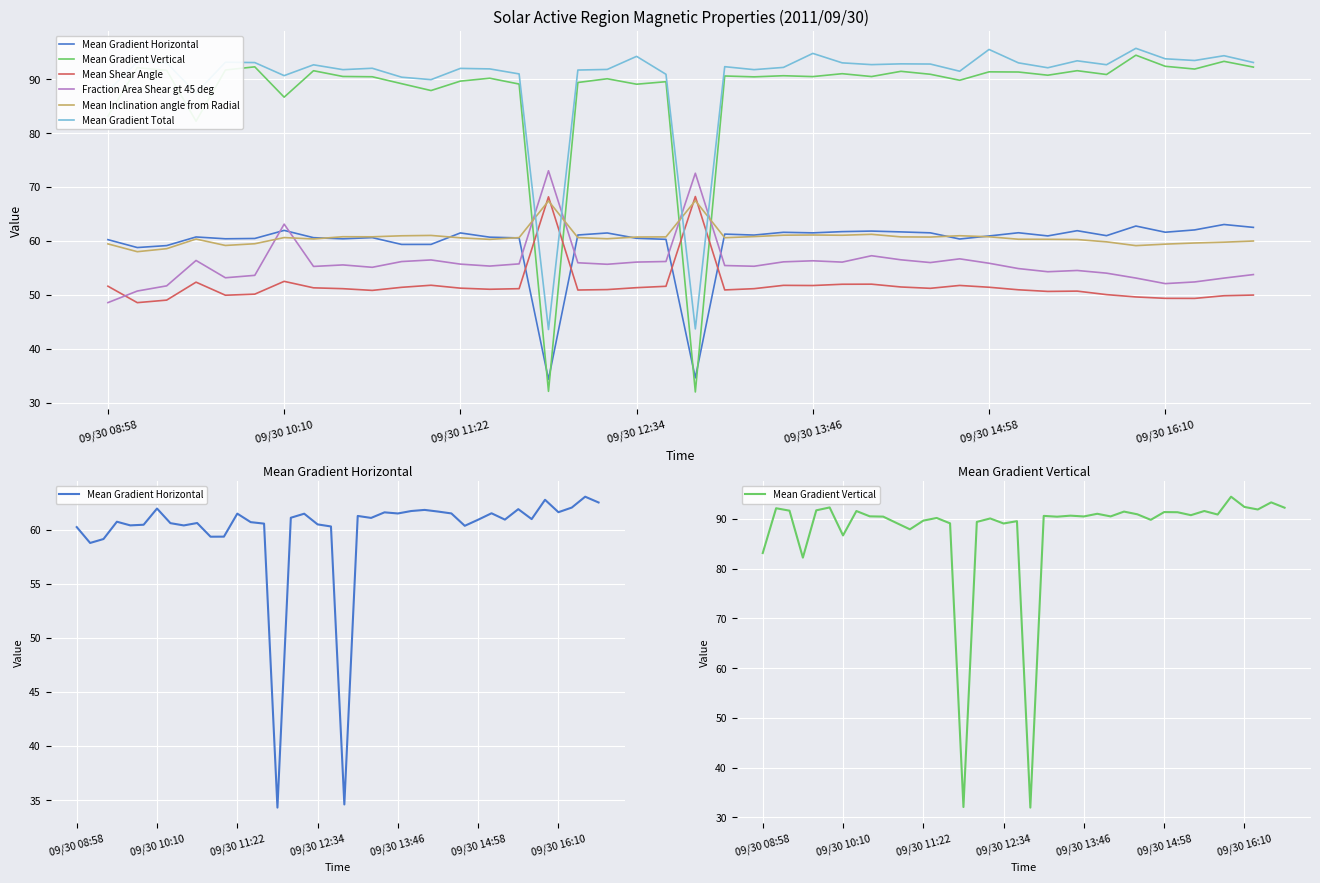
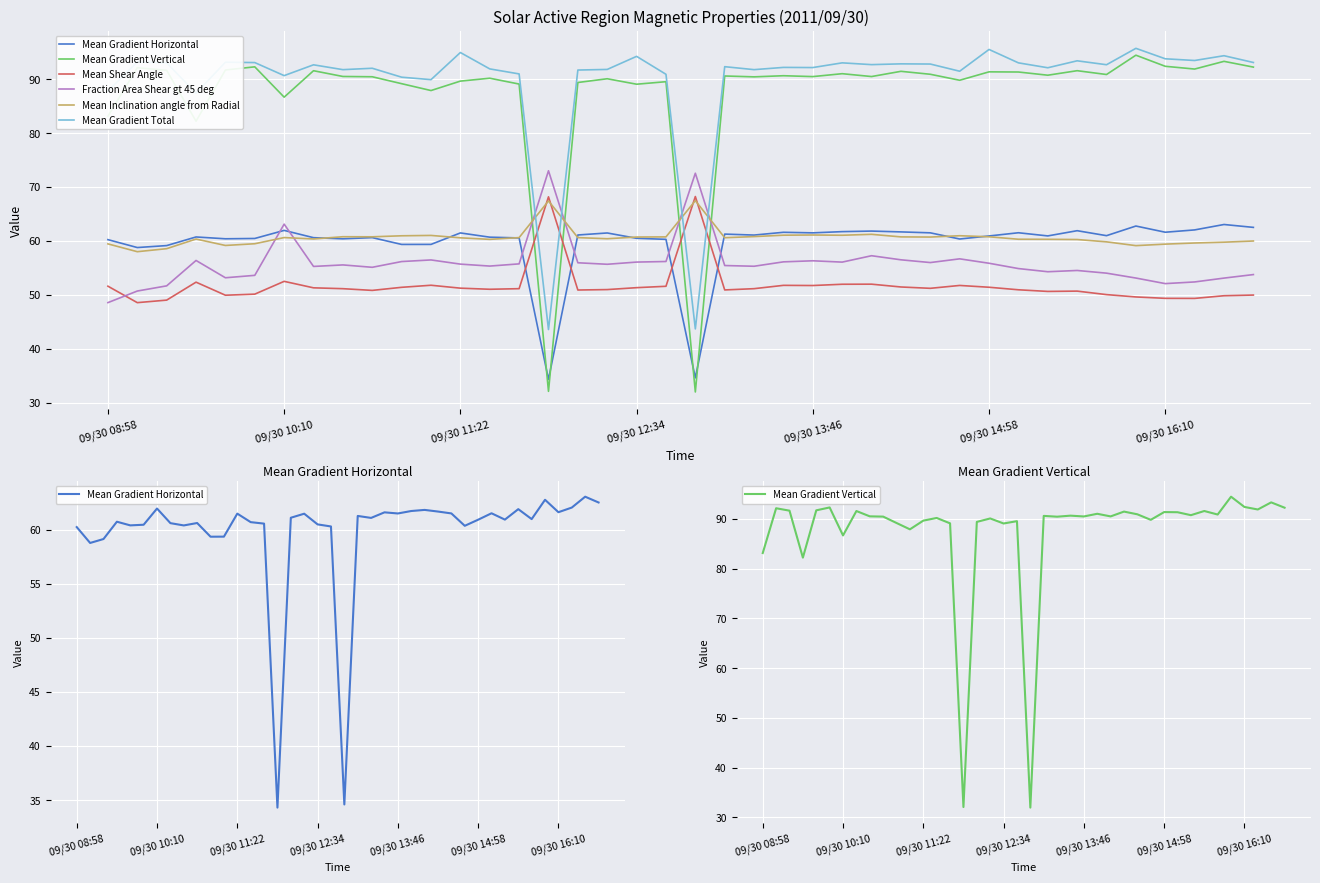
  {
    "Solar Active Region Magnetic Properties (2011/09/30)": {
      "Mean Gradient Horizontal": {
        "09/30 08:58": 60,
        "09/30 10:10": 62,
        "09/30 11:22": 61,
        "09/30 16:10": 62
      },
      "Mean Gradient Vertical": {
        "09/30 10:10": 87,
        "09/30 11:22": 90,
        "09/30 12:34": 89,
        "09/30 13:46": 91,
        "09/30 14:58": 91,
        "09/30 16:10": 92
      },
      "Mean Shear Angle": {
        "09/30 08:58": 52,
        "09/30 10:10": 53,
        "09/30 11:22": 51,
        "09/30 12:34": 51,
        "09/30 13:46": 52,
        "09/30 14:58": 51,
        "09/30 16:10": 49
      },
      "Fraction Area Shear gt 45 deg": {
        "09/30 08:58": 49,
        "09/30 10:10": 63,
        "09/30 11:22": 56,
        "09/30 12:34": 56,
        "09/30 13:46": 56,
        "09/30 14:58": 56,
        "09/30 16:10": 52
      },
      "Mean Inclination angle from Radial": {
        "09/30 08:58": 59,
        "09/30 10:10": 61,
        "09/30 11:22": 61,
        "09/30 16:10": 59
      },
      "Mean Gradient Total": {
        "09/30 10:10": 91,
-       "09/30 11:22": 92,
+       "09/30 11:22": 95,
        "09/30 12:34": 94,
-       "09/30 13:46": 95,
+       "09/30 13:46": 92,
        "09/30 14:58": 96,
        "09/30 16:10": 94
      }
    },
    "Mean Gradient Horizontal": {
      "09/30 08:58": 60.2,
      "09/30 10:10": 62.0,
      "09/30 11:22": 61.5,
      "09/30 12:34": 60.5,
      "09/30 13:46": 61.5,
      "09/30 14:58": 60.9,
      "09/30 16:10": 61.6
    },
    "Mean Gradient Vertical": {
      "09/30 08:58": 83,
      "09/30 10:10": 87,
      "09/30 11:22": 90,
      "09/30 12:34": 89,
      "09/30 13:46": 91,
      "09/30 14:58": 91,
      "09/30 16:10": 92
    }
  }
